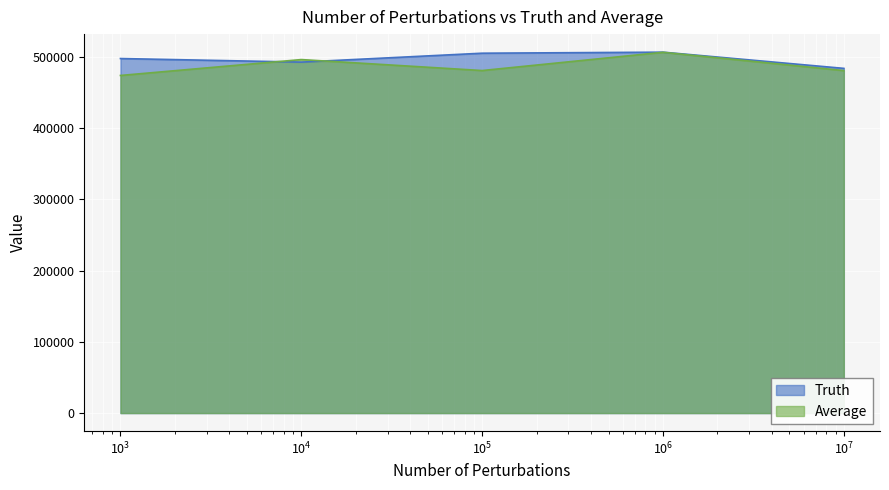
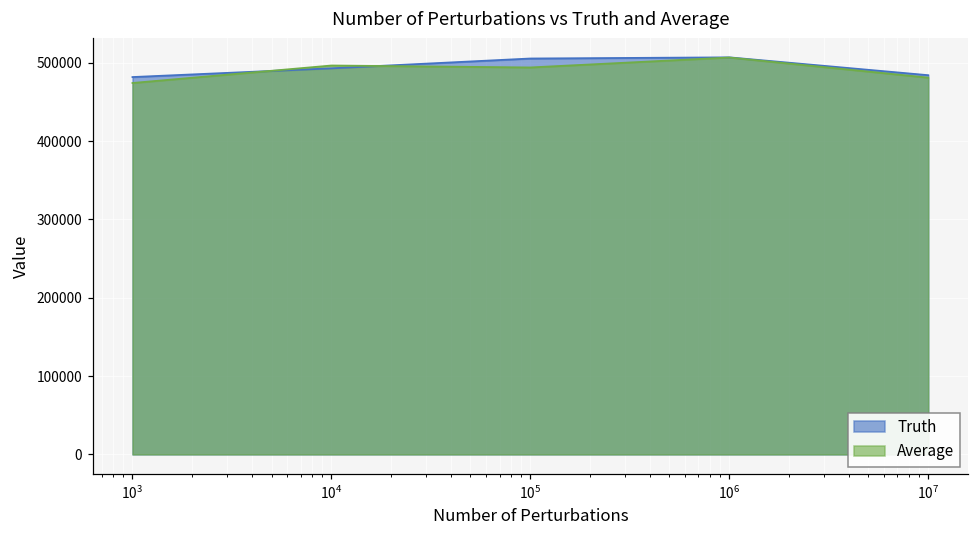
  {
    "Truth": {
-     "10^3": 500000,
+     "10^3": 480000,
      "10^5": 510000
    },
    "Average": {
      "10^3": 470000,
-     "10^5": 480000
+     "10^5": 490000
    }
  }
